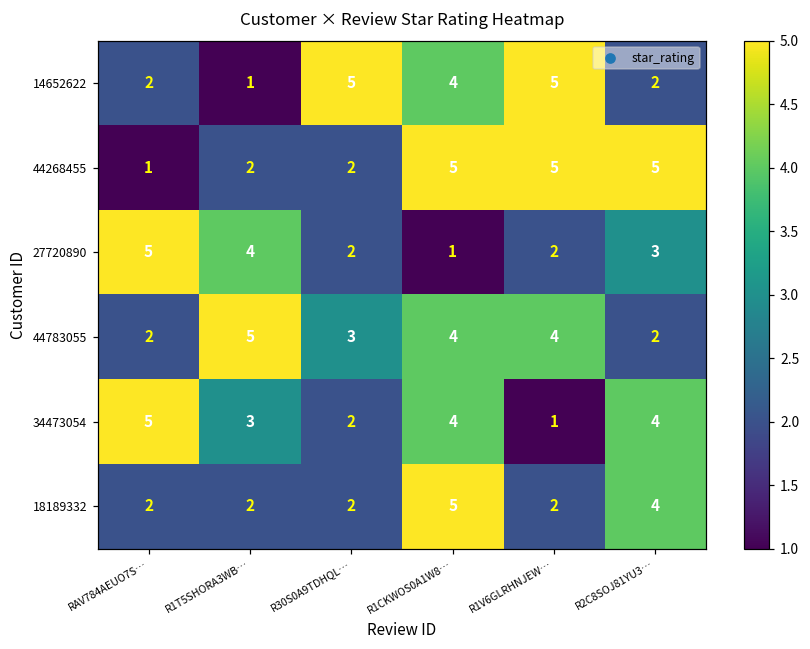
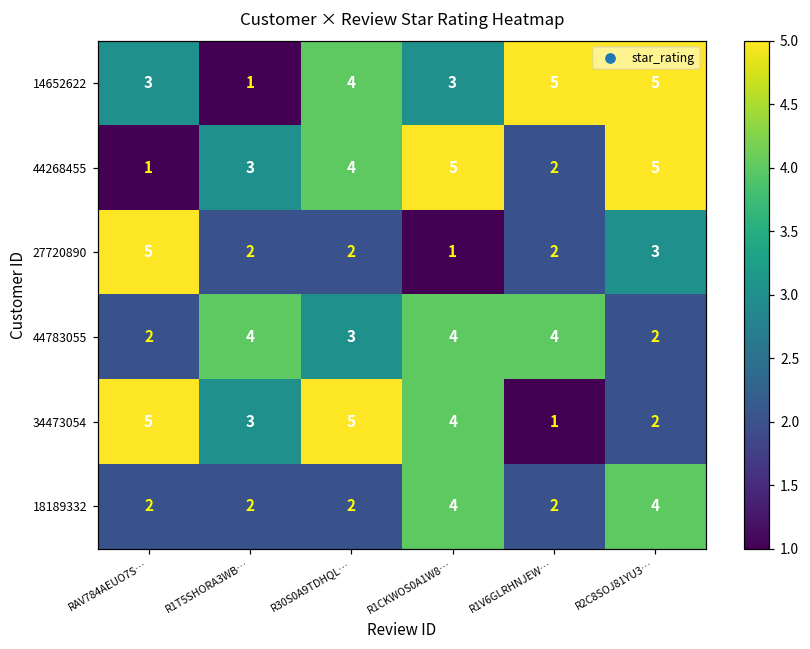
  {
    "14652622": {
-     "RAV784AEUO7S…": 2,
+     "RAV784AEUO7S…": 3,
      "R1T5SHORA3WB…": 1,
-     "R30S0A9TDHQL…": 5,
-     "R1CKWOS0A1W8…": 4,
+     "R30S0A9TDHQL…": 4,
+     "R1CKWOS0A1W8…": 3,
      "R1V6GLRHNJEW…": 5,
-     "R2C8SOJ81YU3…": 2
+     "R2C8SOJ81YU3…": 5
    },
    "44268455": {
      "RAV784AEUO7S…": 1,
-     "R1T5SHORA3WB…": 2,
-     "R30S0A9TDHQL…": 2,
+     "R1T5SHORA3WB…": 3,
+     "R30S0A9TDHQL…": 4,
      "R1CKWOS0A1W8…": 5,
-     "R1V6GLRHNJEW…": 5,
+     "R1V6GLRHNJEW…": 2,
      "R2C8SOJ81YU3…": 5
    },
    "27720890": {
      "RAV784AEUO7S…": 5,
-     "R1T5SHORA3WB…": 4,
+     "R1T5SHORA3WB…": 2,
      "R30S0A9TDHQL…": 2,
      "R1CKWOS0A1W8…": 1,
      "R1V6GLRHNJEW…": 2,
      "R2C8SOJ81YU3…": 3
    },
    "44783055": {
      "RAV784AEUO7S…": 2,
-     "R1T5SHORA3WB…": 5,
+     "R1T5SHORA3WB…": 4,
      "R30S0A9TDHQL…": 3,
      "R1CKWOS0A1W8…": 4,
      "R1V6GLRHNJEW…": 4,
      "R2C8SOJ81YU3…": 2
    },
    "34473054": {
      "RAV784AEUO7S…": 5,
      "R1T5SHORA3WB…": 3,
-     "R30S0A9TDHQL…": 2,
+     "R30S0A9TDHQL…": 5,
      "R1CKWOS0A1W8…": 4,
      "R1V6GLRHNJEW…": 1,
-     "R2C8SOJ81YU3…": 4
+     "R2C8SOJ81YU3…": 2
    },
    "18189332": {
      "RAV784AEUO7S…": 2,
      "R1T5SHORA3WB…": 2,
      "R30S0A9TDHQL…": 2,
-     "R1CKWOS0A1W8…": 5,
+     "R1CKWOS0A1W8…": 4,
      "R1V6GLRHNJEW…": 2,
      "R2C8SOJ81YU3…": 4
    }
  }
